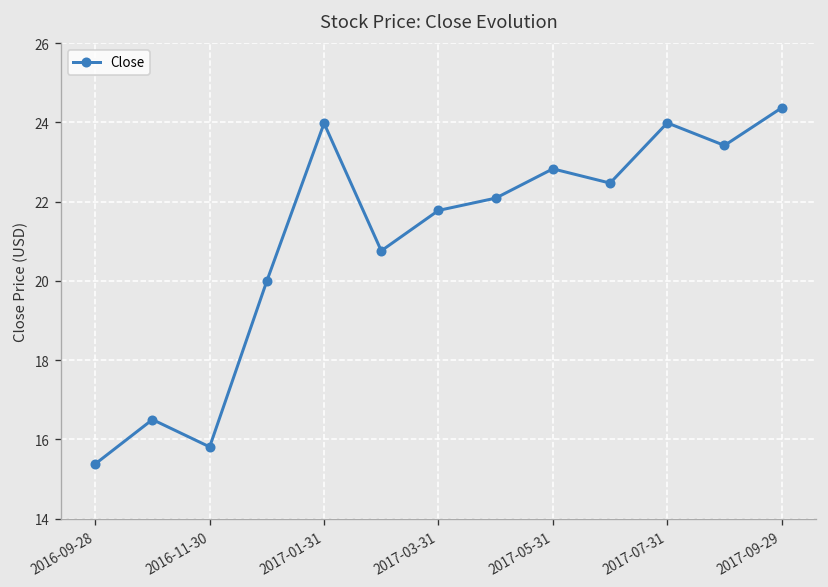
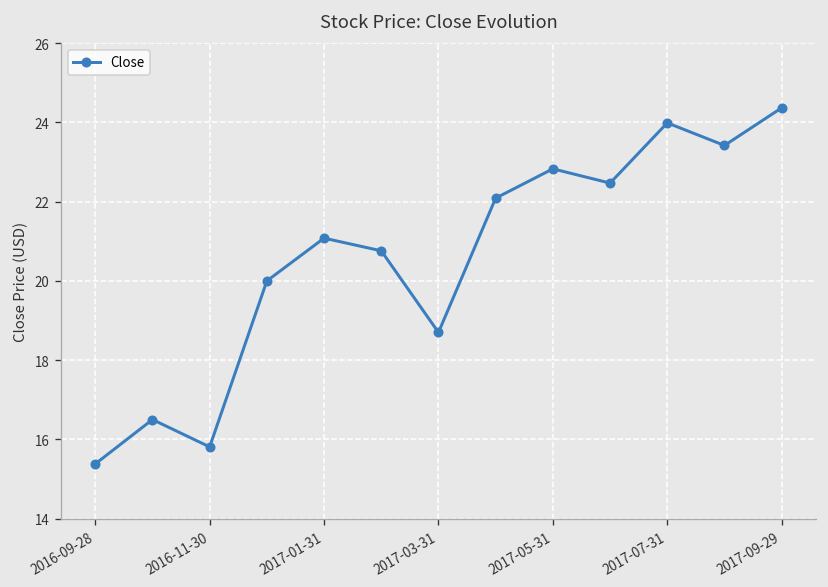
  {
    "2016-09-28": 15.4,
    "2016-11-30": 15.8,
-   "2017-01-31": 24.0,
-   "2017-03-31": 21.8,
+   "2017-01-31": 21.1,
+   "2017-03-31": 18.7,
    "2017-05-31": 22.8,
    "2017-07-31": 24.0,
    "2017-09-29": 24.4
  }
